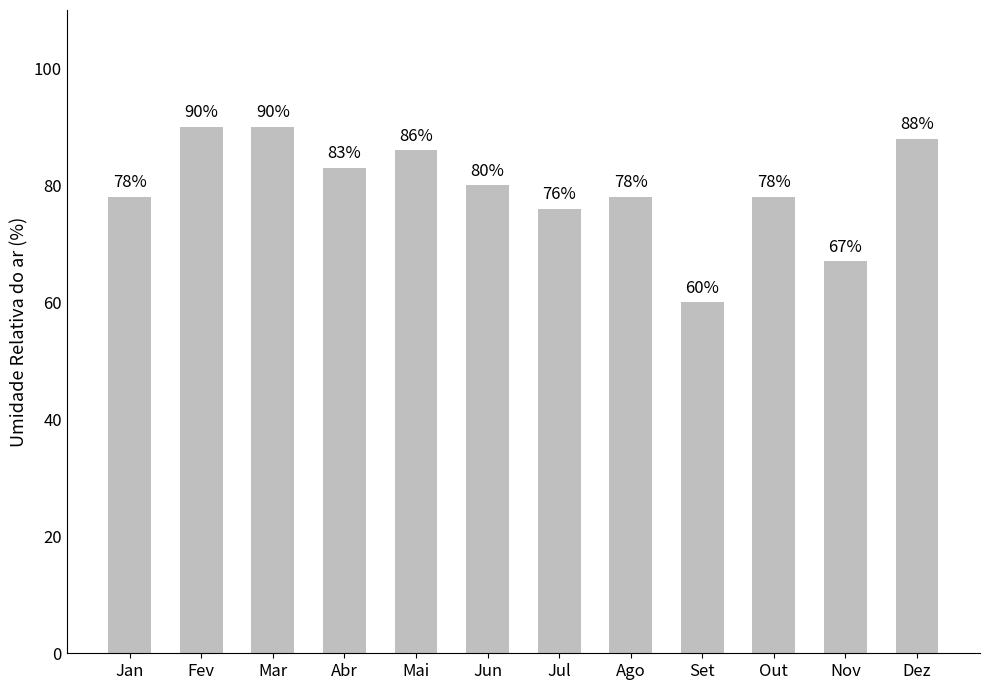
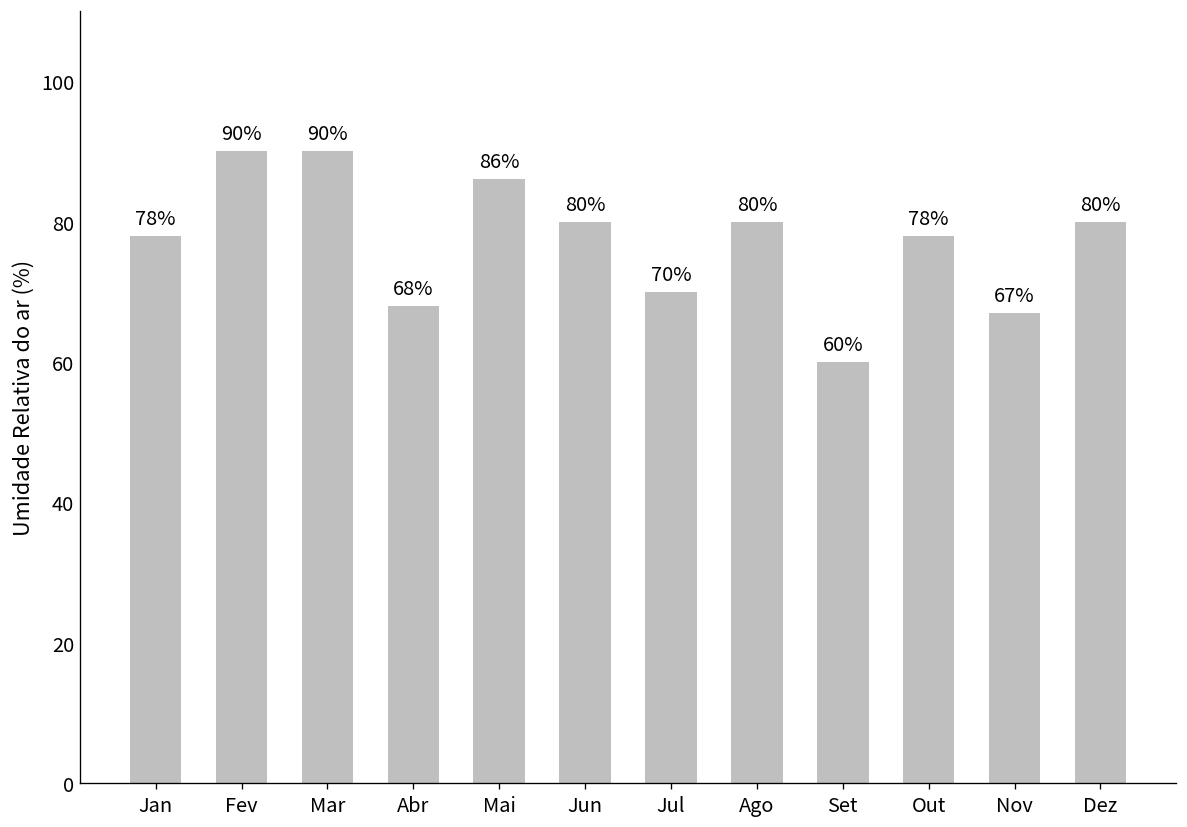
  {
    "Jan": "78%",
    "Fev": "90%",
    "Mar": "90%",
-   "Abr": "83%",
+   "Abr": "68%",
    "Mai": "86%",
    "Jun": "80%",
-   "Jul": "76%",
-   "Ago": "78%",
+   "Jul": "70%",
+   "Ago": "80%",
    "Set": "60%",
    "Out": "78%",
    "Nov": "67%",
-   "Dez": "88%"
+   "Dez": "80%"
  }
